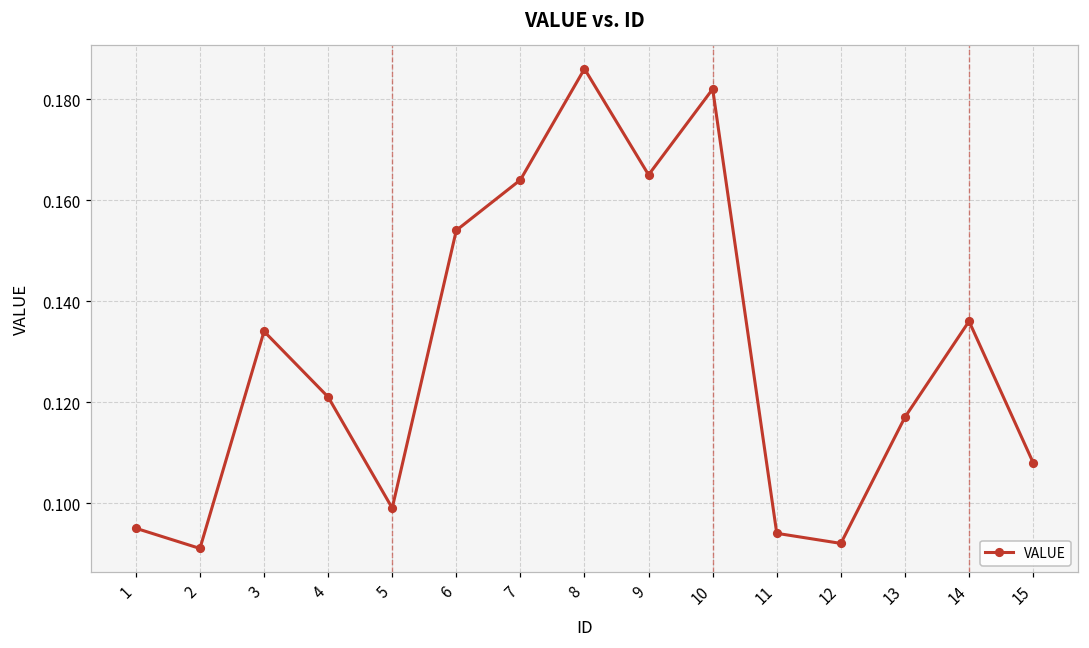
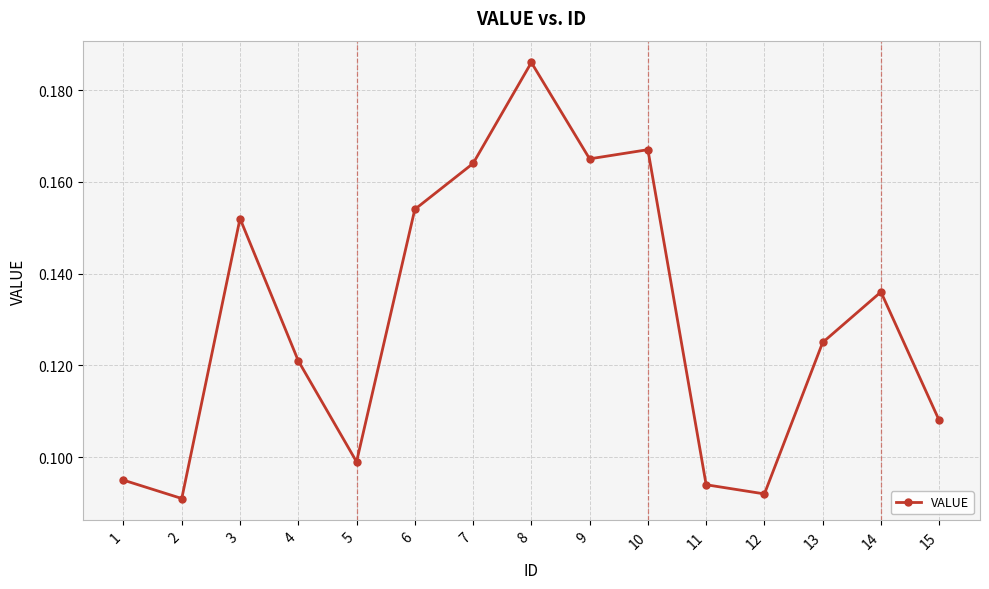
  {
    "1": 0.095,
    "2": 0.091,
-   "3": 0.134,
+   "3": 0.152,
    "4": 0.121,
    "5": 0.099,
    "6": 0.154,
    "7": 0.164,
    "8": 0.186,
    "9": 0.165,
-   "10": 0.182,
+   "10": 0.167,
    "11": 0.094,
    "12": 0.092,
-   "13": 0.117,
+   "13": 0.125,
    "14": 0.136,
    "15": 0.108
  }
